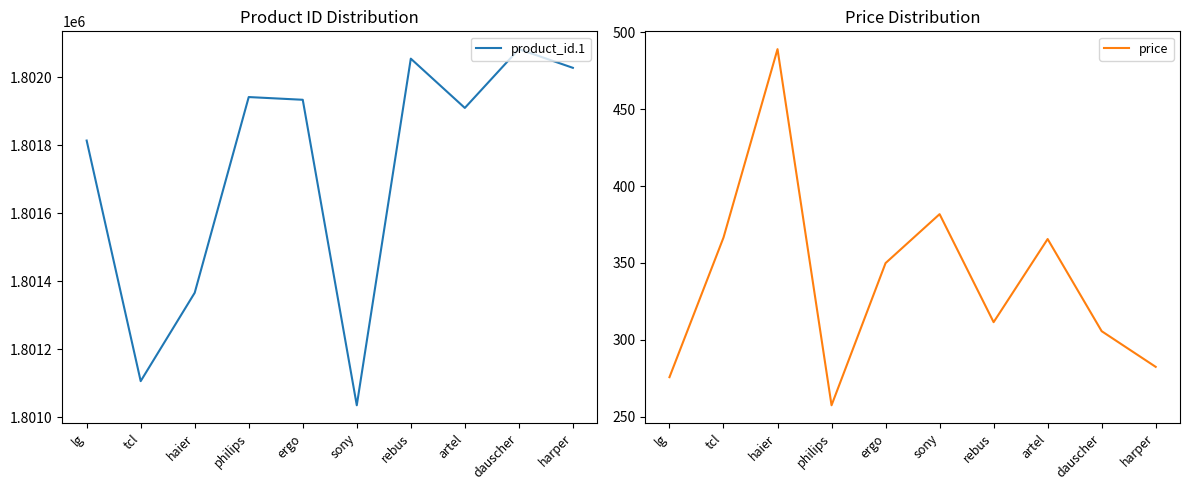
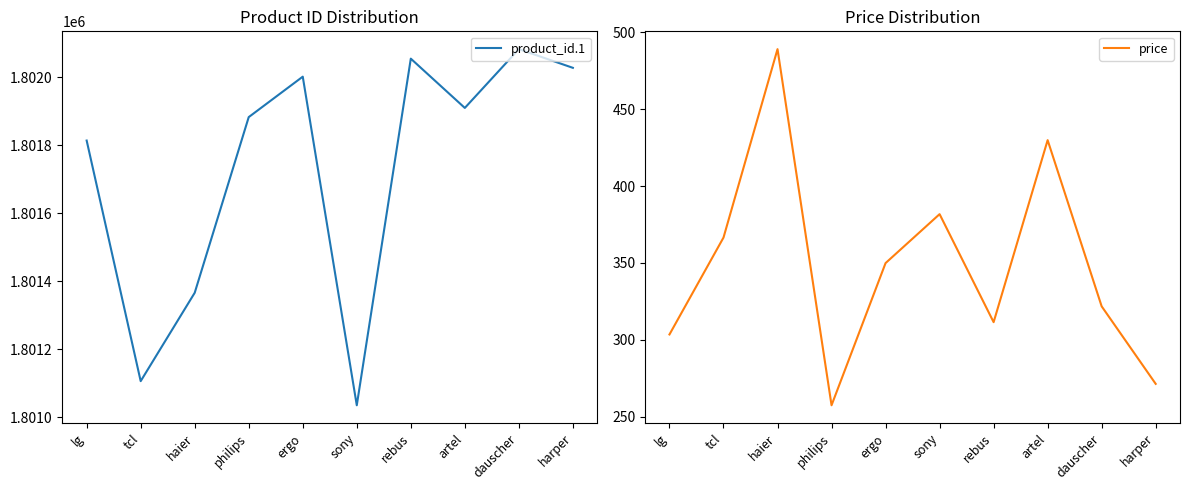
  {
    "Product ID Distribution": {
      "lg": 1801810,
      "tcl": 1801110,
      "haier": 1801370,
-     "philips": 1801940,
-     "ergo": 1801930,
+     "philips": 1801880,
+     "ergo": 1802000,
      "sony": 1801040,
      "rebus": 1802060,
      "artel": 1801910,
      "harper": 1802030
    },
    "Price Distribution": {
-     "lg": 276,
+     "lg": 303,
      "tcl": 366,
      "haier": 489,
      "philips": 257,
      "ergo": 350,
      "sony": 382,
      "rebus": 311,
-     "artel": 366,
-     "dauscher": 306,
-     "harper": 282
+     "artel": 430,
+     "dauscher": 322,
+     "harper": 271
    }
  }
